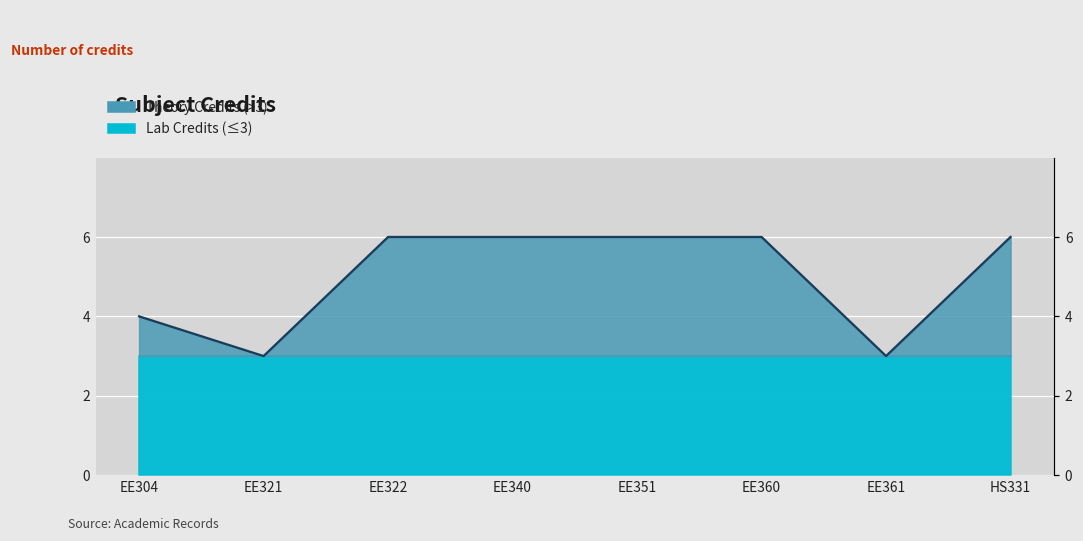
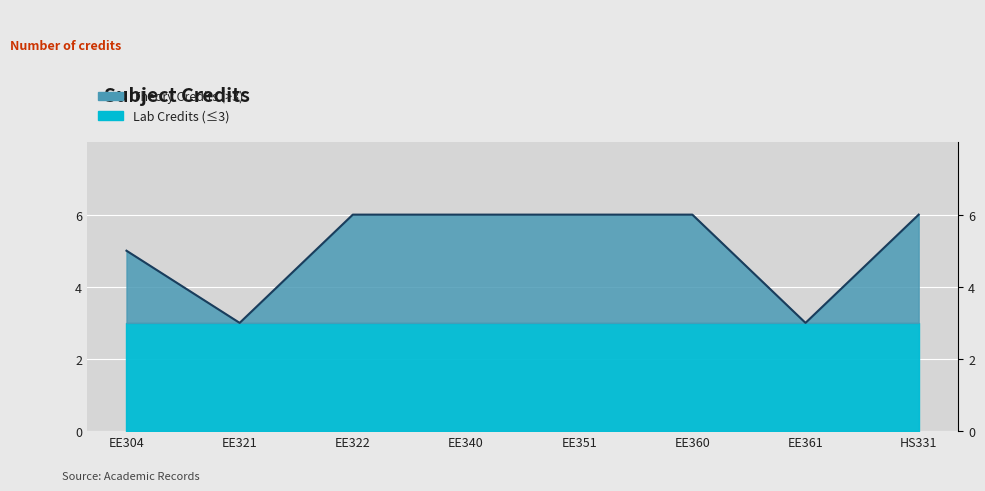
  {
    "Theory Credits (>3)": {
-     "EE304": 4,
+     "EE304": 5,
      "EE322": 6,
      "EE340": 6,
      "EE351": 6,
      "EE360": 6,
      "HS331": 6
    },
    "Lab Credits (≤3)": {
      "EE304": 3,
      "EE322": 3,
      "EE340": 3,
      "EE351": 3,
      "EE360": 3,
      "HS331": 3
    }
  }
